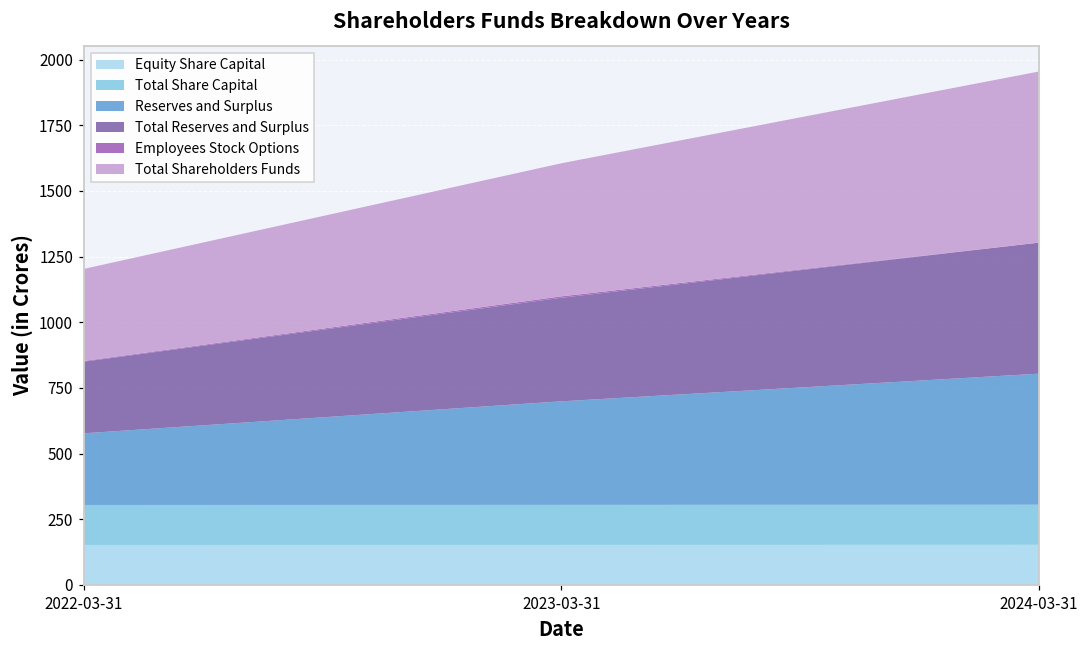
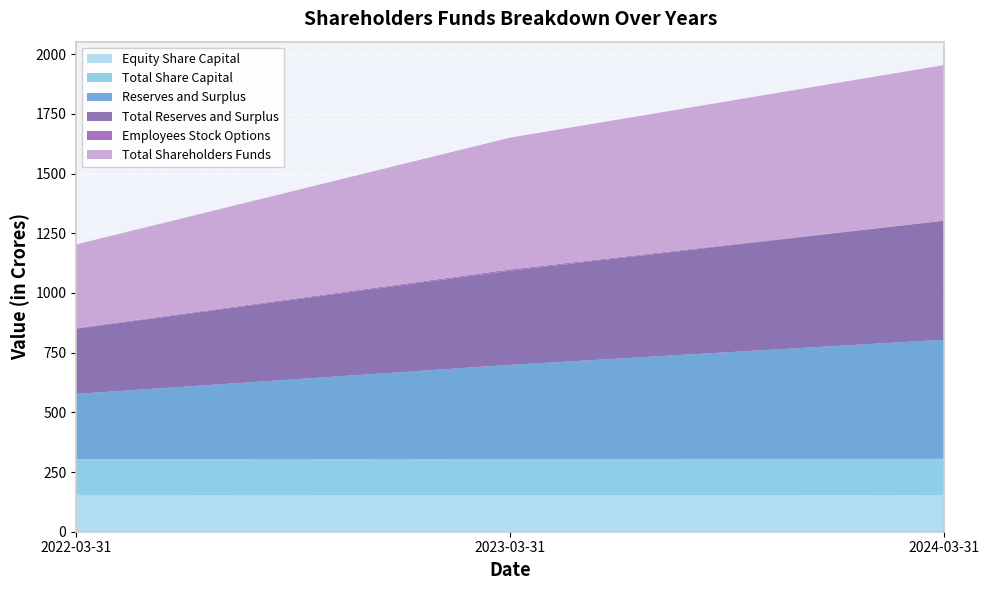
  {
    "Total Shareholders Funds": {
      "2022-03-31": 350,
-     "2023-03-31": 510,
+     "2023-03-31": 550,
      "2024-03-31": 650
    }
  }
